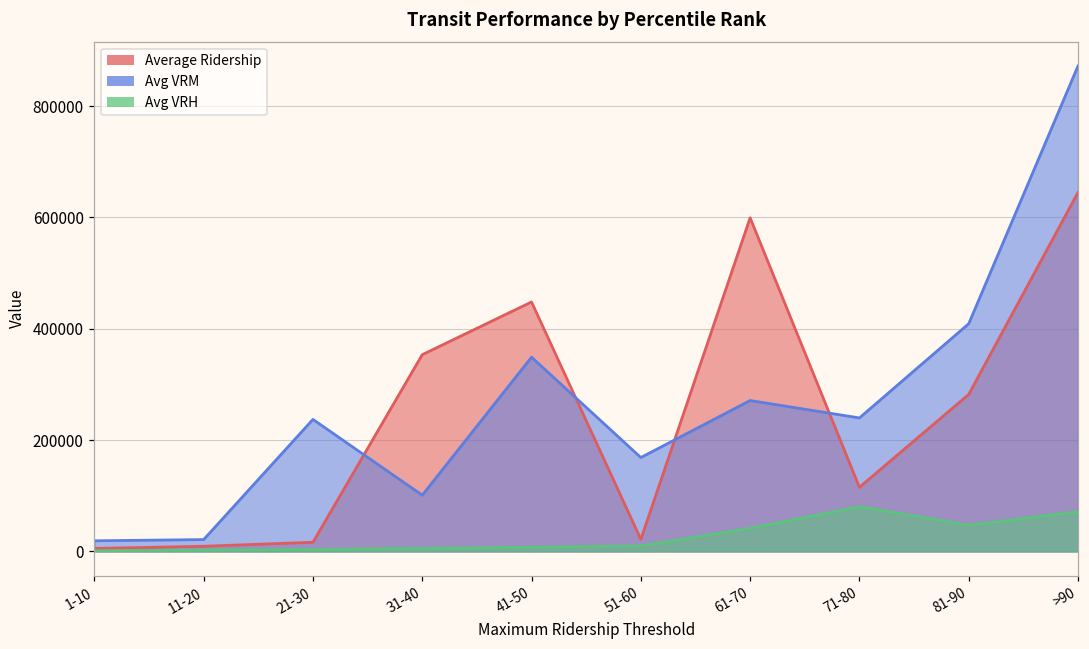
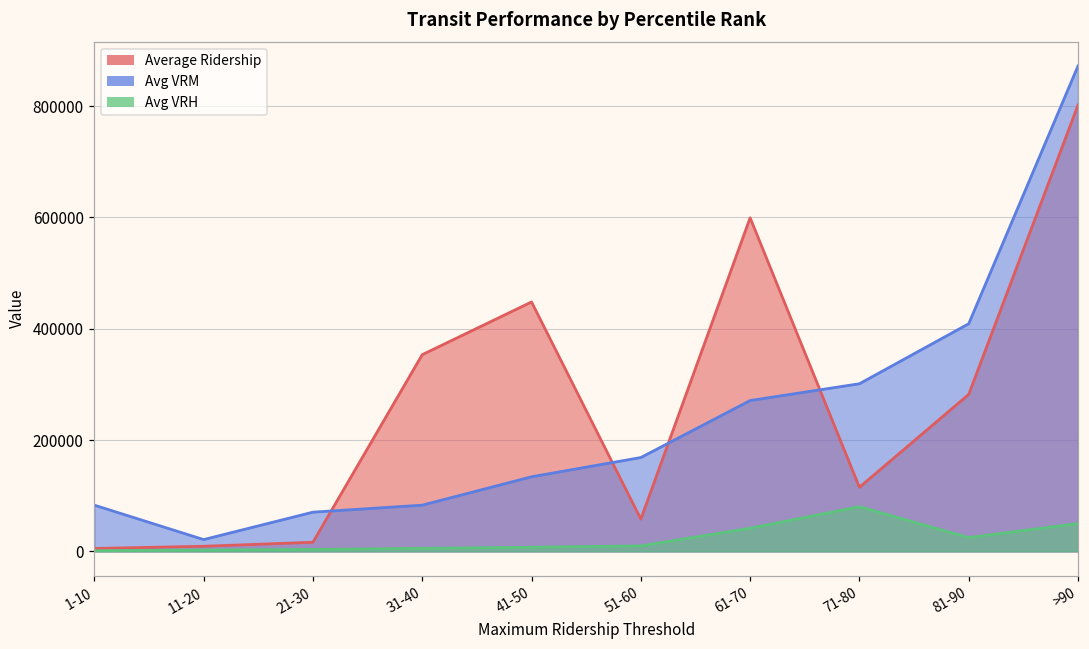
  {
    "Average Ridership": {
      "11-20": 10000,
      "21-30": 20000,
      "31-40": 350000,
      "41-50": 450000,
-     "51-60": 20000,
+     "51-60": 60000,
      "61-70": 600000,
      "71-80": 120000,
      "81-90": 280000,
-     ">90": 650000
+     ">90": 800000
    },
    "Avg VRM": {
-     "1-10": 20000,
+     "1-10": 80000,
      "11-20": 20000,
-     "21-30": 240000,
-     "31-40": 100000,
-     "41-50": 350000,
+     "21-30": 70000,
+     "31-40": 80000,
+     "41-50": 130000,
      "51-60": 170000,
      "61-70": 270000,
-     "71-80": 240000,
+     "71-80": 300000,
      "81-90": 410000,
      ">90": 870000
    },
    "Avg VRH": {
      "11-20": 0,
      "21-30": 0,
      "31-40": 10000,
      "41-50": 10000,
      "51-60": 10000,
      "61-70": 40000,
      "71-80": 80000,
-     "81-90": 50000,
-     ">90": 70000
+     "81-90": 20000,
+     ">90": 50000
    }
  }
